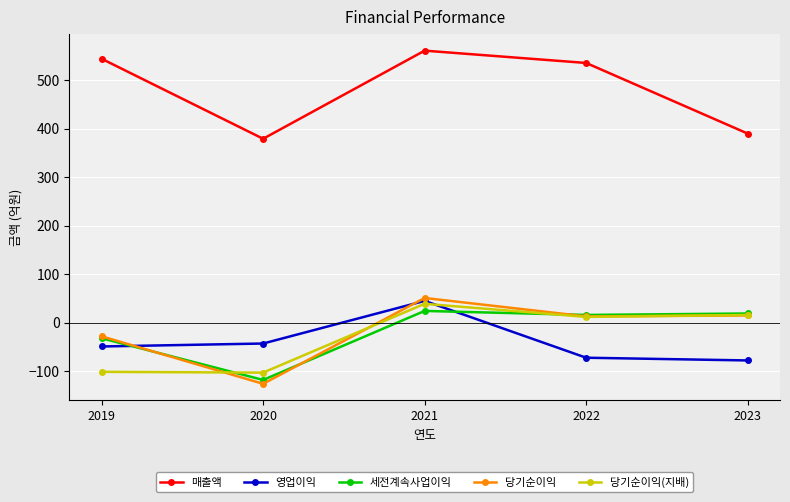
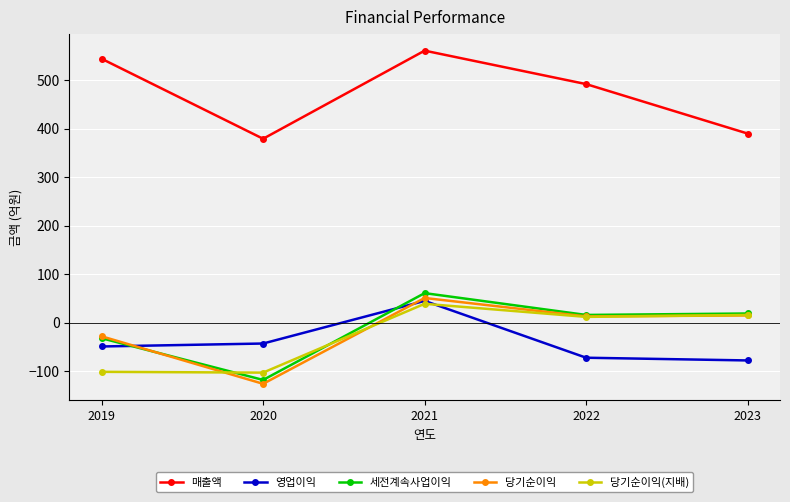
  {
    "매출액": {
      "2019": 540,
      "2020": 380,
      "2021": 560,
-     "2022": 540,
+     "2022": 490,
      "2023": 390
    },
    "영업이익": {
      "2019": -50,
      "2020": -40,
      "2021": 50,
      "2022": -70,
      "2023": -80
    },
    "세전계속사업이익": {
      "2020": -120,
-     "2021": 20
+     "2021": 60
    },
    "당기순이익": {
      "2020": -130,
      "2021": 50
    },
    "당기순이익(지배)": {
      "2019": -100,
      "2020": -100,
      "2021": 40
    }
  }
